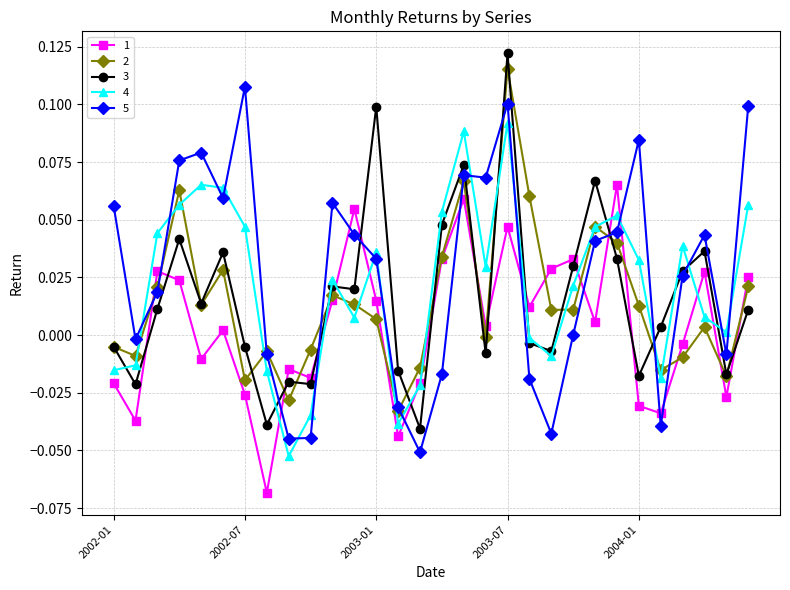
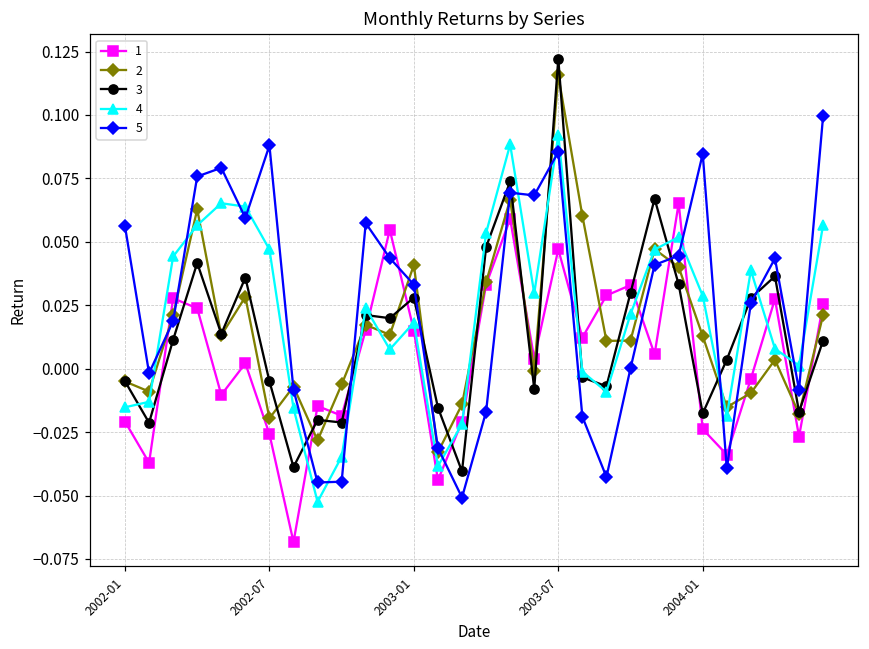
  {
    "1": {
      "2002-01": -0.021,
      "2002-07": -0.026,
      "2003-01": 0.015,
      "2003-07": 0.047,
-     "2004-01": -0.031
+     "2004-01": -0.024
    },
    "2": {
      "2002-07": -0.020,
-     "2003-01": 0.007,
+     "2003-01": 0.041,
      "2003-07": 0.116,
      "2004-01": 0.013
    },
    "3": {
      "2002-07": -0.005,
-     "2003-01": 0.099,
+     "2003-01": 0.028,
      "2003-07": 0.122,
      "2004-01": -0.018
    },
    "4": {
      "2002-01": -0.015,
      "2002-07": 0.047,
-     "2003-01": 0.036,
+     "2003-01": 0.018,
      "2003-07": 0.092,
-     "2004-01": 0.033
+     "2004-01": 0.029
    },
    "5": {
      "2002-01": 0.056,
-     "2002-07": 0.108,
+     "2002-07": 0.088,
      "2003-01": 0.033,
-     "2003-07": 0.100,
+     "2003-07": 0.085,
      "2004-01": 0.085
    }
  }
